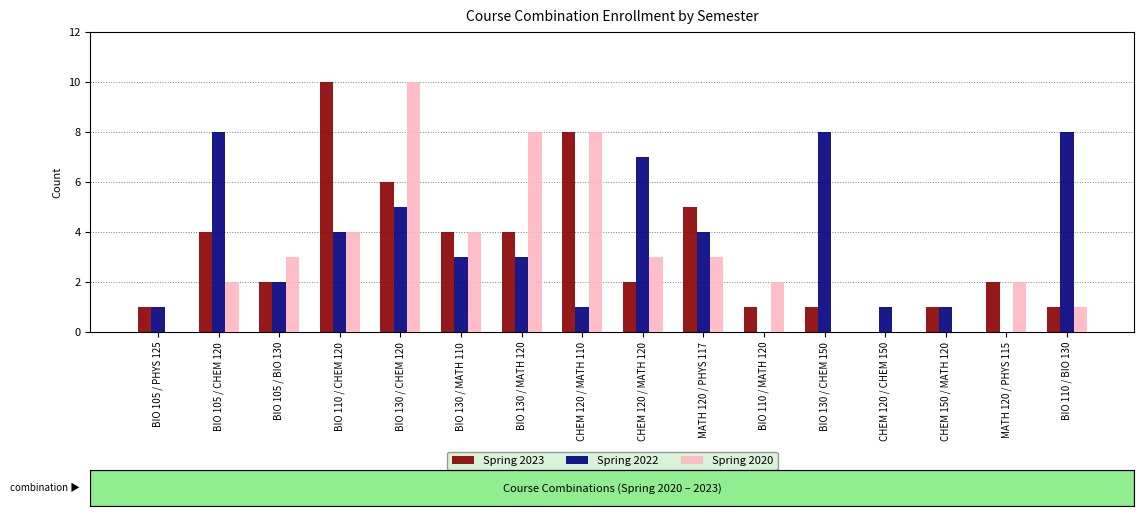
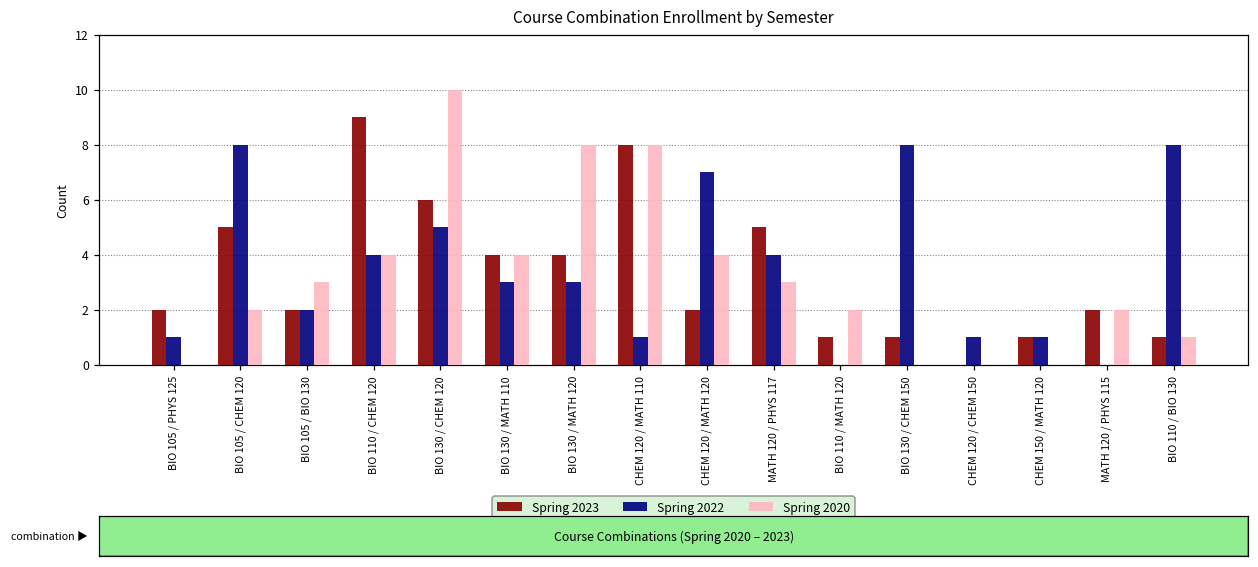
  {
    "Spring 2023": {
-     "BIO 105 / PHYS 125": 1,
-     "BIO 105 / CHEM 120": 4,
+     "BIO 105 / PHYS 125": 2,
+     "BIO 105 / CHEM 120": 5,
      "BIO 105 / BIO 130": 2,
-     "BIO 110 / CHEM 120": 10,
+     "BIO 110 / CHEM 120": 9,
      "BIO 130 / CHEM 120": 6,
      "BIO 130 / MATH 110": 4,
      "BIO 130 / MATH 120": 4,
      "CHEM 120 / MATH 110": 8,
      "CHEM 120 / MATH 120": 2,
      "MATH 120 / PHYS 117": 5,
      "BIO 110 / MATH 120": 1,
      "BIO 130 / CHEM 150": 1,
      "CHEM 120 / CHEM 150": 0,
      "CHEM 150 / MATH 120": 1,
      "MATH 120 / PHYS 115": 2,
      "BIO 110 / BIO 130": 1
    },
    "Spring 2022": {
      "BIO 105 / PHYS 125": 1,
      "BIO 105 / CHEM 120": 8,
      "BIO 105 / BIO 130": 2,
      "BIO 110 / CHEM 120": 4,
      "BIO 130 / CHEM 120": 5,
      "BIO 130 / MATH 110": 3,
      "BIO 130 / MATH 120": 3,
      "CHEM 120 / MATH 110": 1,
      "CHEM 120 / MATH 120": 7,
      "MATH 120 / PHYS 117": 4,
      "BIO 110 / MATH 120": 0,
      "BIO 130 / CHEM 150": 8,
      "CHEM 120 / CHEM 150": 1,
      "CHEM 150 / MATH 120": 1,
      "MATH 120 / PHYS 115": 0,
      "BIO 110 / BIO 130": 8
    },
    "Spring 2020": {
      "BIO 105 / PHYS 125": 0,
      "BIO 105 / CHEM 120": 2,
      "BIO 105 / BIO 130": 3,
      "BIO 110 / CHEM 120": 4,
      "BIO 130 / CHEM 120": 10,
      "BIO 130 / MATH 110": 4,
      "BIO 130 / MATH 120": 8,
      "CHEM 120 / MATH 110": 8,
-     "CHEM 120 / MATH 120": 3,
+     "CHEM 120 / MATH 120": 4,
      "MATH 120 / PHYS 117": 3,
      "BIO 110 / MATH 120": 2,
      "BIO 130 / CHEM 150": 0,
      "CHEM 120 / CHEM 150": 0,
      "CHEM 150 / MATH 120": 0,
      "MATH 120 / PHYS 115": 2,
      "BIO 110 / BIO 130": 1
    }
  }
